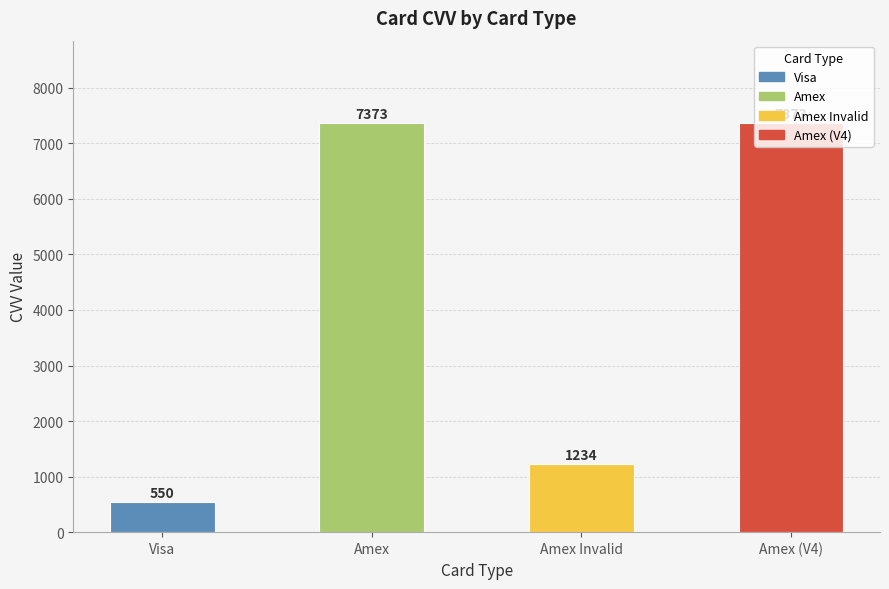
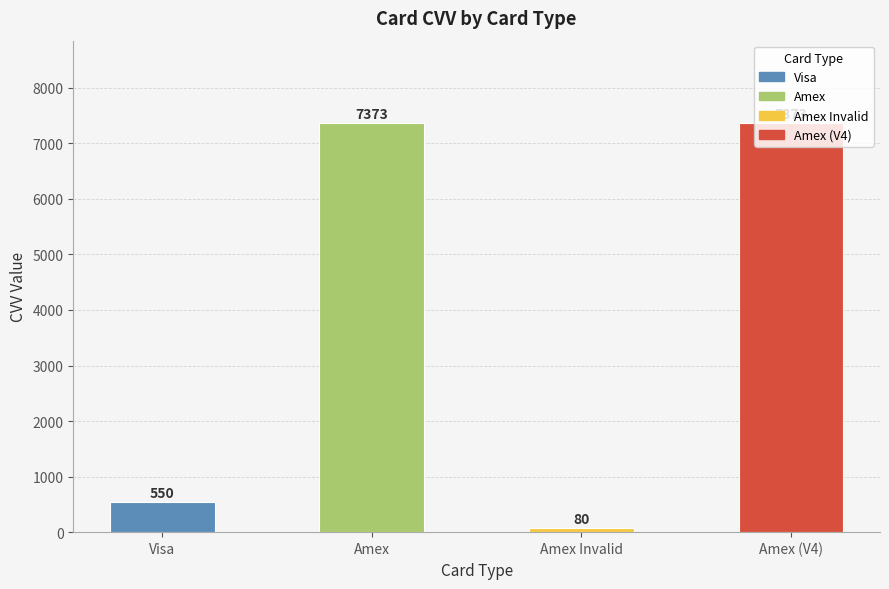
  {
    "Visa": 550,
    "Amex": 7373,
-   "Amex Invalid": 1234
+   "Amex Invalid": 80
  }
